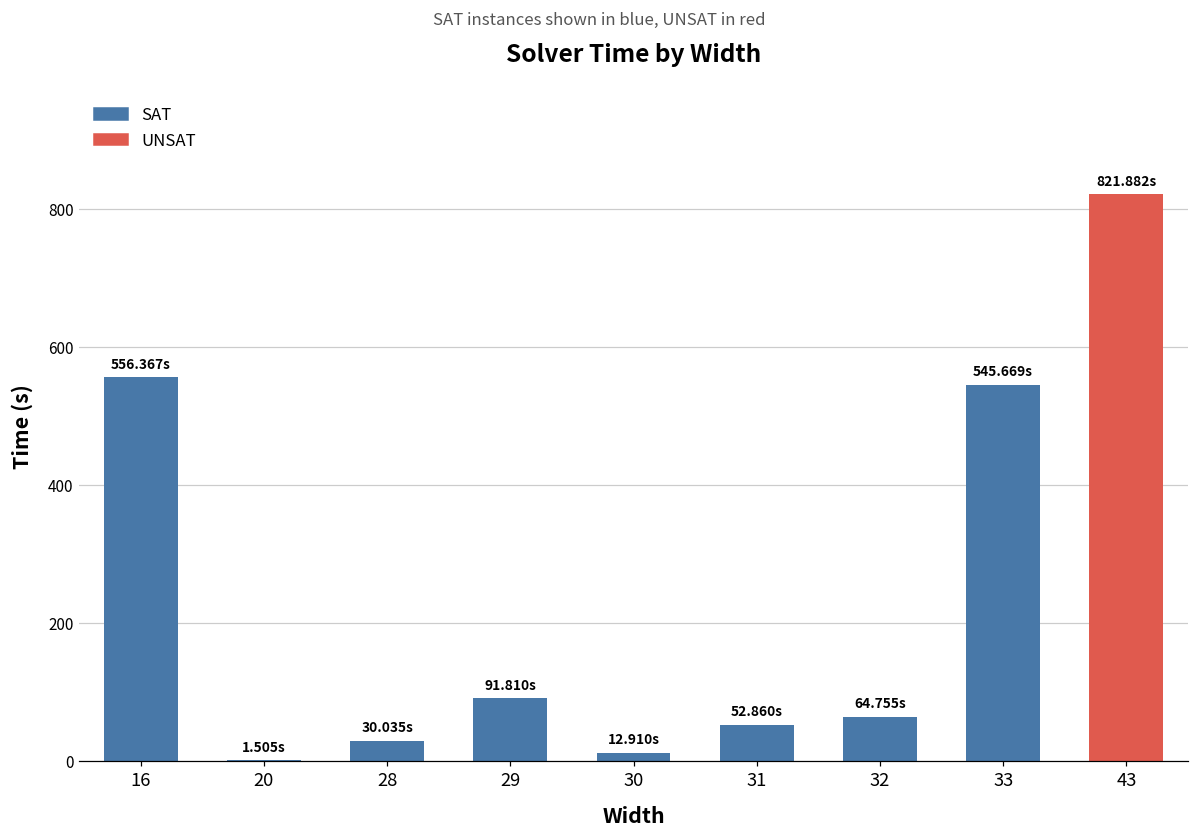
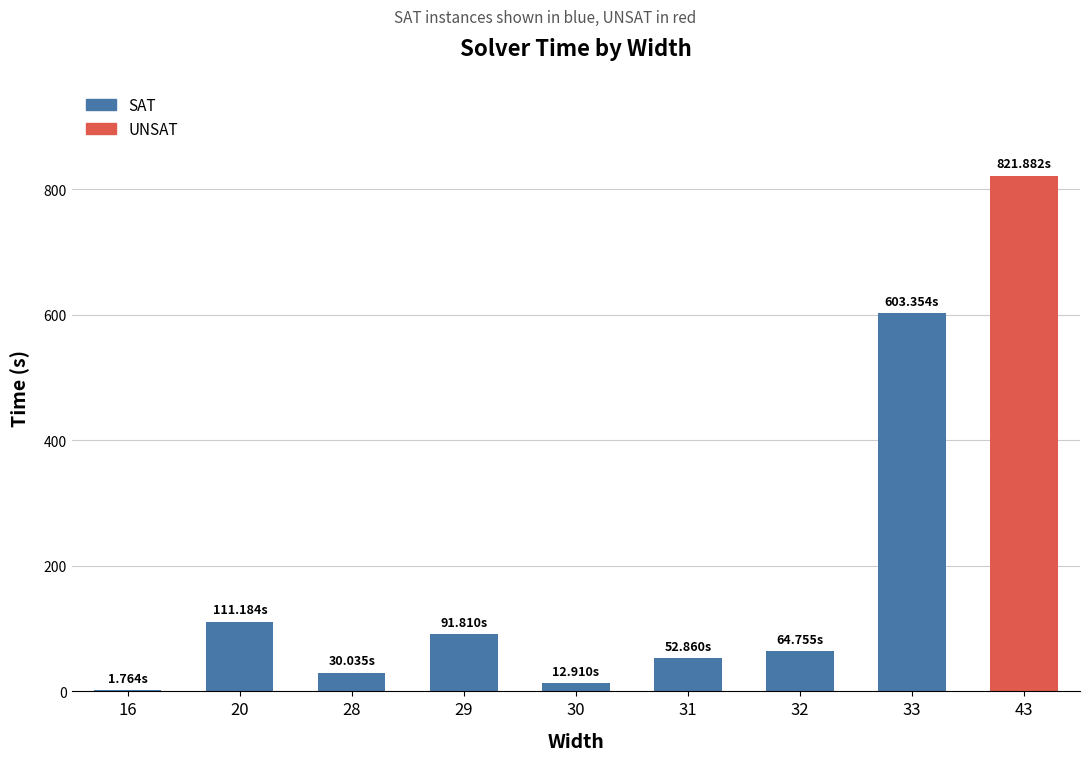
  {
-   "16": "556.367s",
-   "20": "1.505s",
+   "16": "1.764s",
+   "20": "111.184s",
    "28": "30.035s",
    "29": "91.810s",
    "30": "12.910s",
    "31": "52.860s",
    "32": "64.755s",
-   "33": "545.669s",
+   "33": "603.354s",
    "43": "821.882s"
  }
